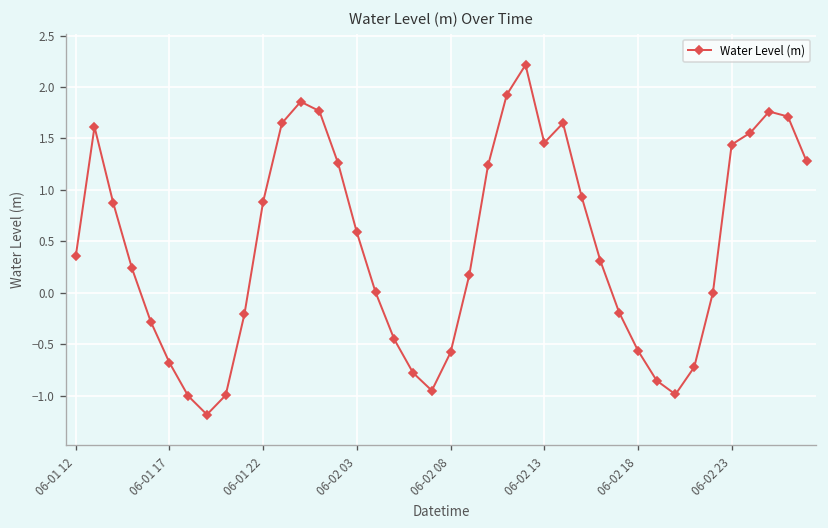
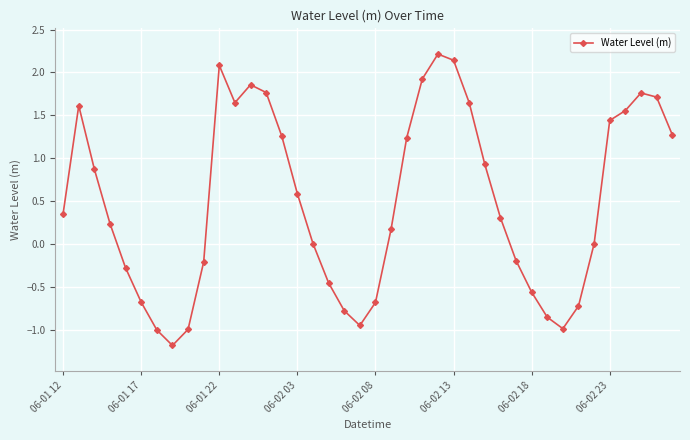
  {
    "06-01 12": 0.4,
    "06-01 17": -0.7,
-   "06-01 22": 0.9,
+   "06-01 22": 2.1,
    "06-02 03": 0.6,
-   "06-02 08": -0.6,
-   "06-02 13": 1.5,
+   "06-02 08": -0.7,
+   "06-02 13": 2.1,
    "06-02 18": -0.6,
    "06-02 23": 1.4
  }
